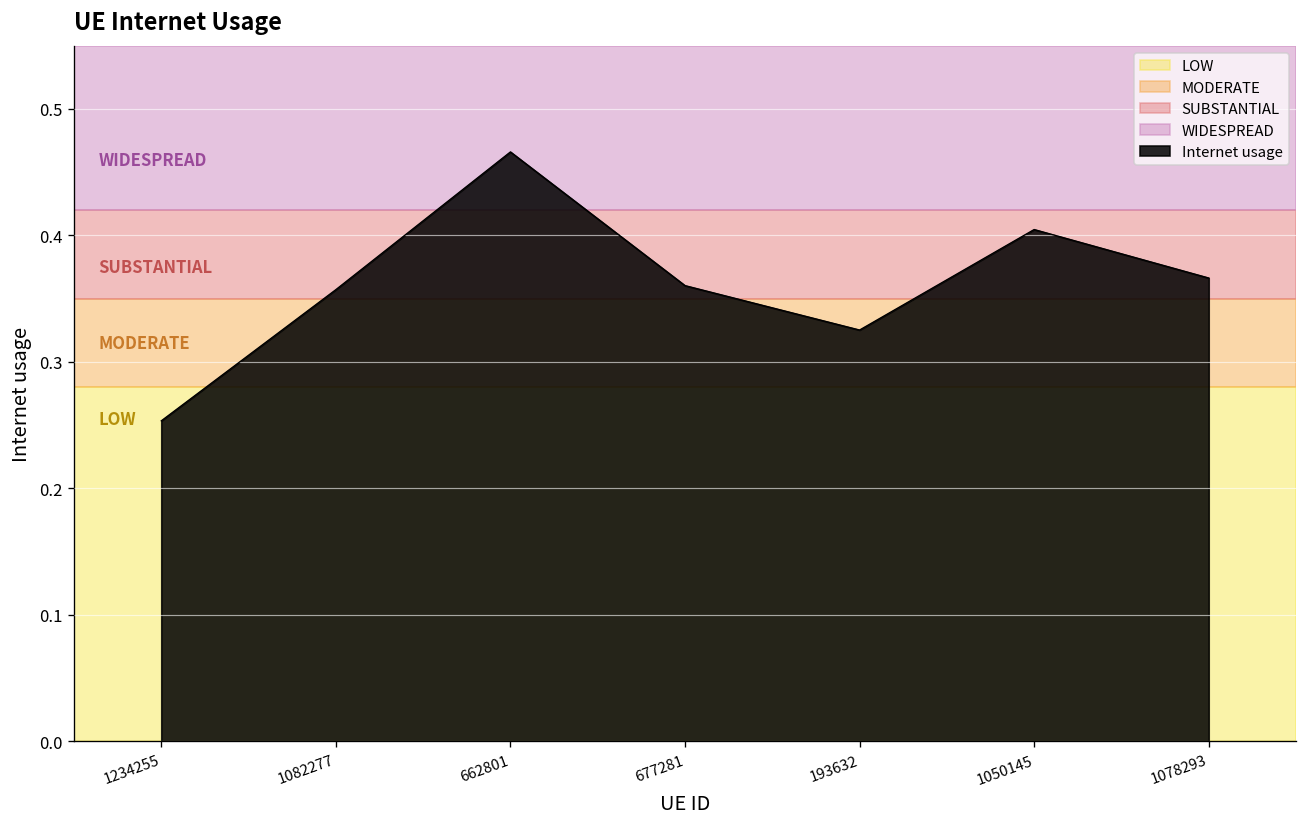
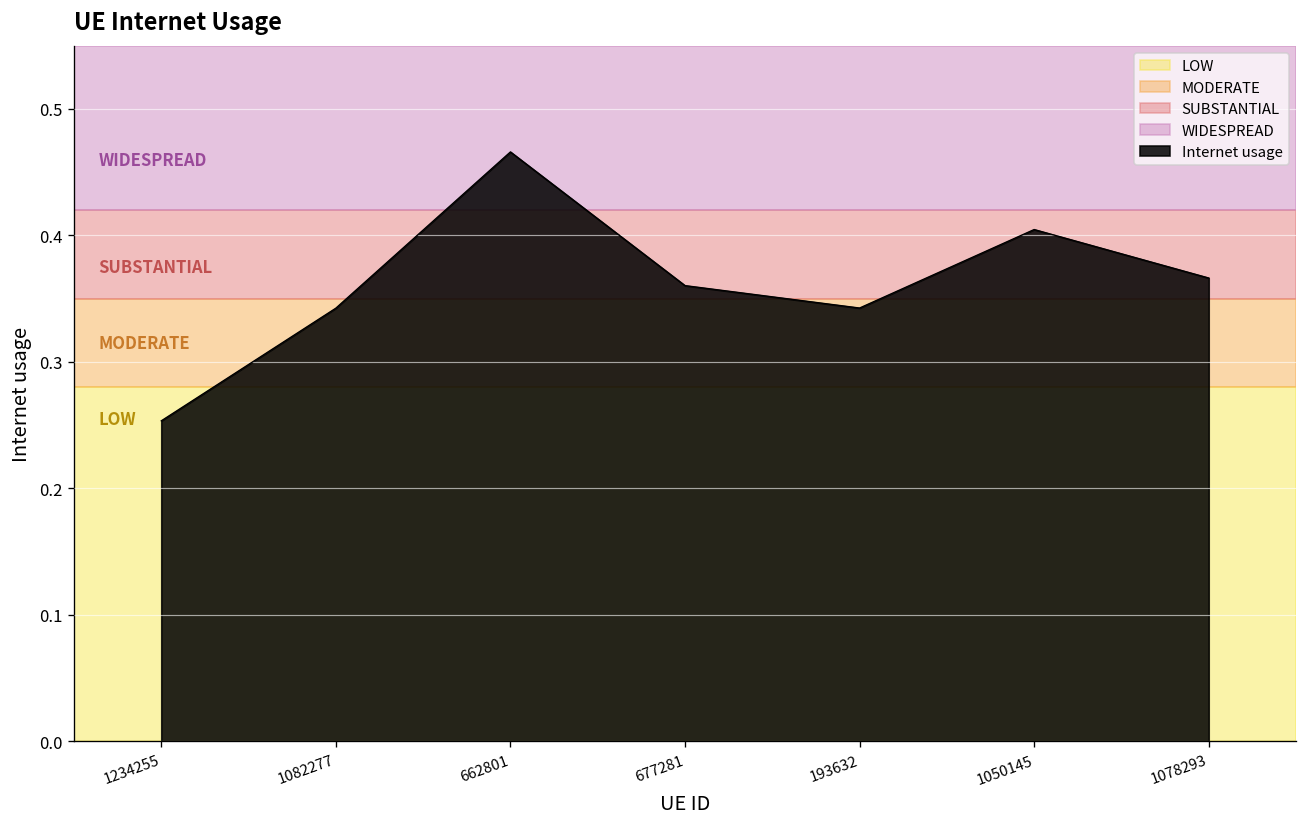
  {
    "1234255": 0.253,
-   "1082277": 0.357,
+   "1082277": 0.343,
    "662801": 0.466,
    "677281": 0.360,
-   "193632": 0.325,
+   "193632": 0.343,
    "1050145": 0.405,
    "1078293": 0.366
  }
